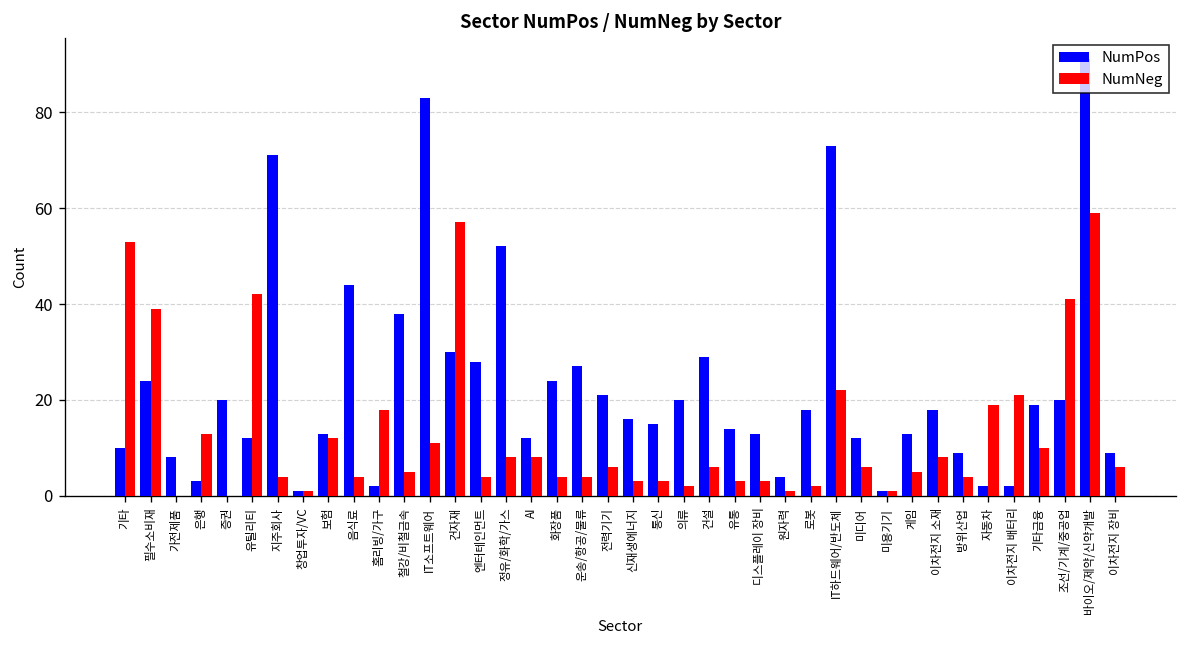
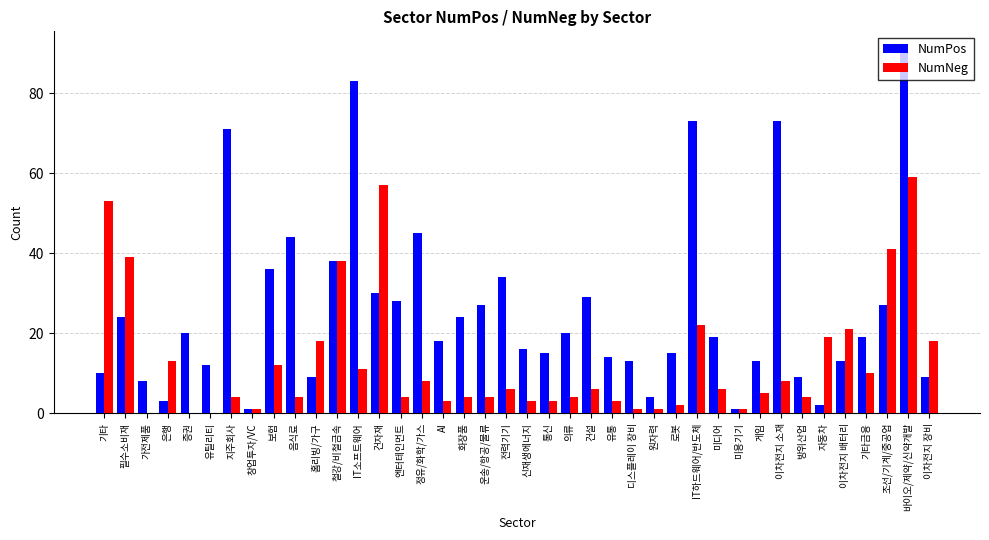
  {
    "NumPos": {
      "기타": 10,
      "필수소비재": 24,
      "가전제품": 8,
      "은행": 3,
      "증권": 20,
      "유틸리티": 12,
      "지주회사": 71,
      "창업투자/VC": 1,
-     "보험": 13,
+     "보험": 36,
      "음식료": 44,
-     "홈리빙/가구": 2,
+     "홈리빙/가구": 9,
      "철강/비철금속": 38,
      "IT소프트웨어": 83,
      "건자재": 30,
      "엔터테인먼트": 28,
-     "정유/화학/가스": 52,
-     "AI": 12,
+     "정유/화학/가스": 45,
+     "AI": 18,
      "화장품": 24,
      "운송/항공/물류": 27,
-     "전력기기": 21,
+     "전력기기": 34,
      "신재생에너지": 16,
      "통신": 15,
      "의류": 20,
      "건설": 29,
      "유통": 14,
      "디스플레이 장비": 13,
      "원자력": 4,
-     "로봇": 18,
+     "로봇": 15,
      "IT하드웨어/반도체": 73,
-     "미디어": 12,
+     "미디어": 19,
      "미용기기": 1,
      "게임": 13,
-     "이차전지 소재": 18,
+     "이차전지 소재": 73,
      "방위산업": 9,
      "자동차": 2,
-     "이차전지 배터리": 2,
+     "이차전지 배터리": 13,
      "기타금융": 19,
-     "조선/기계/중공업": 20,
+     "조선/기계/중공업": 27,
      "이차전지 장비": 9
    },
    "NumNeg": {
      "기타": 53,
      "필수소비재": 39,
      "가전제품": 0,
      "은행": 13,
      "증권": 0,
-     "유틸리티": 42,
+     "유틸리티": 0,
      "지주회사": 4,
      "창업투자/VC": 1,
      "보험": 12,
      "음식료": 4,
      "홈리빙/가구": 18,
-     "철강/비철금속": 5,
+     "철강/비철금속": 38,
      "IT소프트웨어": 11,
      "건자재": 57,
      "엔터테인먼트": 4,
      "정유/화학/가스": 8,
-     "AI": 8,
+     "AI": 3,
      "화장품": 4,
      "운송/항공/물류": 4,
      "전력기기": 6,
      "신재생에너지": 3,
      "통신": 3,
-     "의류": 2,
+     "의류": 4,
      "건설": 6,
      "유통": 3,
-     "디스플레이 장비": 3,
+     "디스플레이 장비": 1,
      "원자력": 1,
      "로봇": 2,
      "IT하드웨어/반도체": 22,
      "미디어": 6,
      "미용기기": 1,
      "게임": 5,
      "이차전지 소재": 8,
      "방위산업": 4,
      "자동차": 19,
      "이차전지 배터리": 21,
      "기타금융": 10,
      "조선/기계/중공업": 41,
      "바이오/제약/신약개발": 59,
-     "이차전지 장비": 6
+     "이차전지 장비": 18
    }
  }
